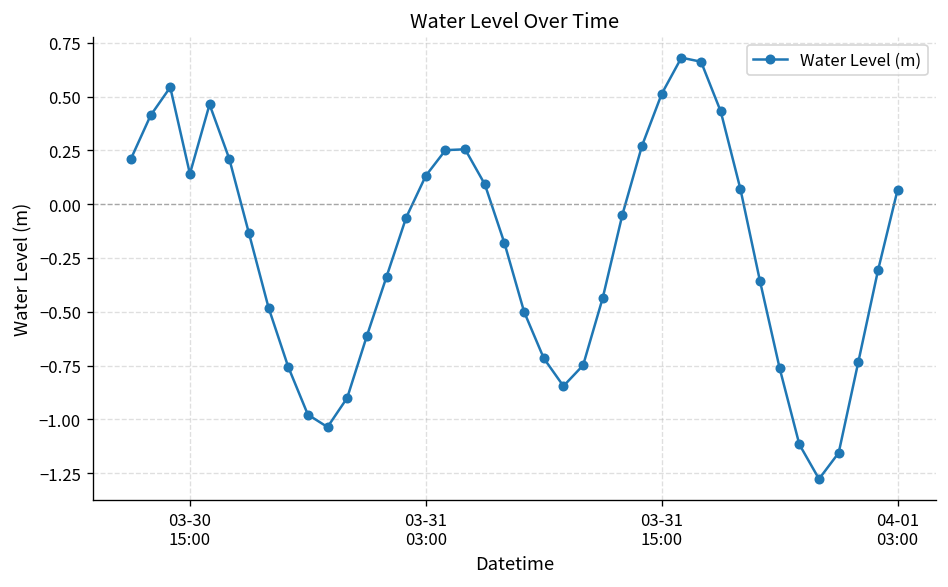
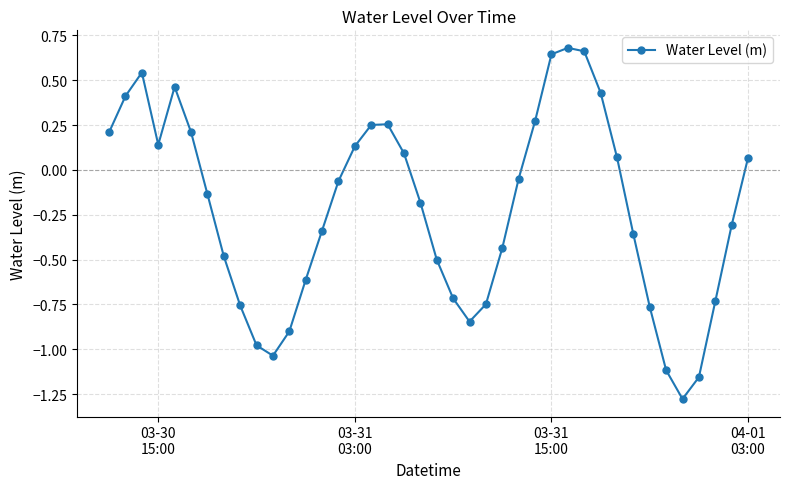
  {
    "03-30 15:00": 0.14,
    "03-31 03:00": 0.13,
-   "03-31 15:00": 0.51,
+   "03-31 15:00": 0.64,
    "04-01 03:00": 0.07
  }
